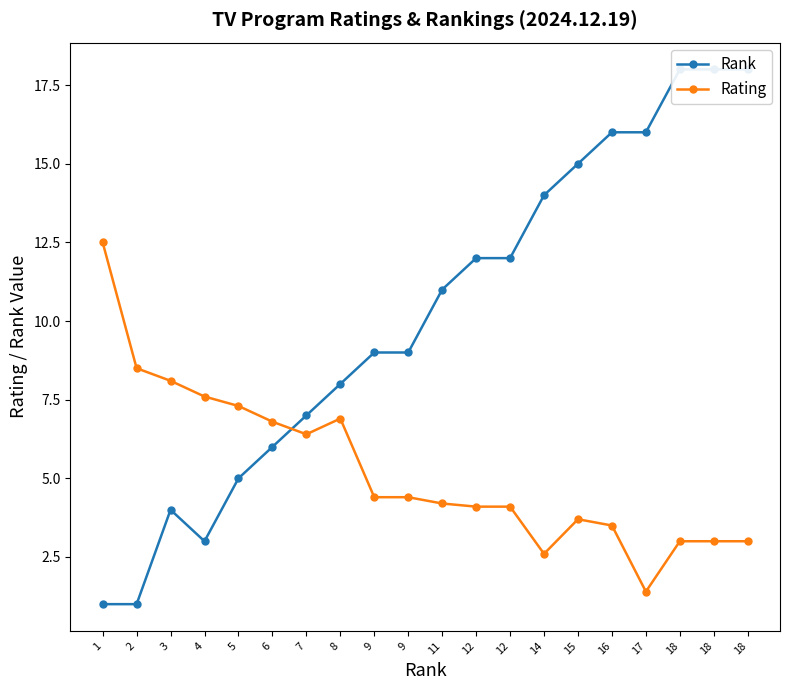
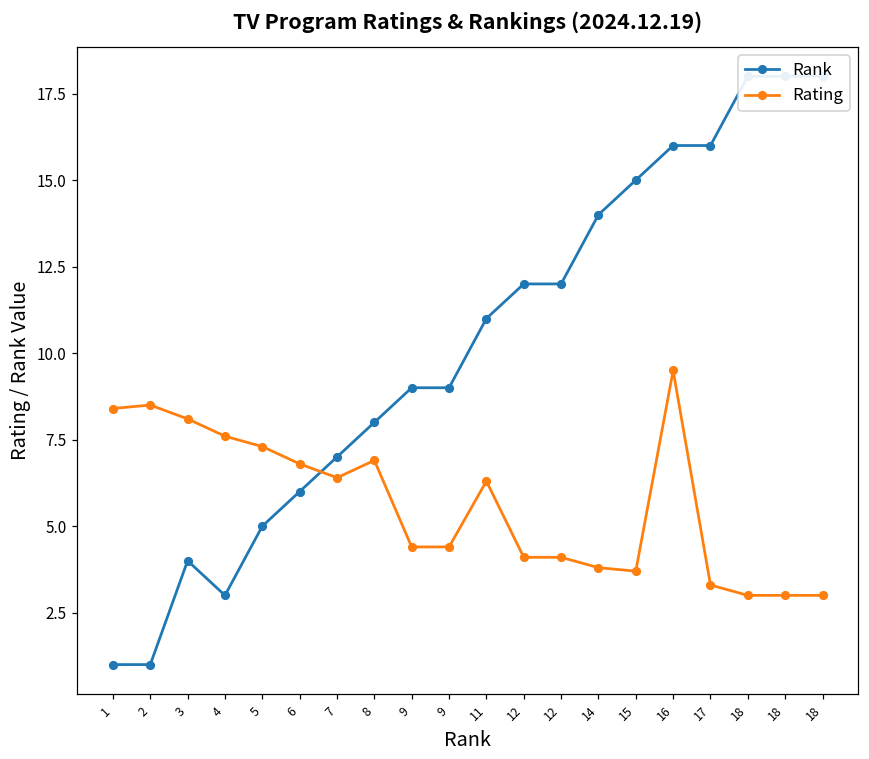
  {
    "Rank": {
      "1": 1.0,
      "2": 1.0,
      "3": 4.0,
      "4": 3.0,
      "5": 5.0,
      "6": 6.0,
      "7": 7.0,
      "8": 8.0,
      "11": 11.0,
      "14": 14.0,
      "15": 15.0,
      "16": 16.0,
      "17": 16.0
    },
    "Rating": {
-     "1": 12.5,
+     "1": 8.4,
      "2": 8.5,
      "3": 8.1,
      "4": 7.6,
      "5": 7.3,
      "6": 6.8,
      "7": 6.4,
      "8": 6.9,
-     "11": 4.2,
-     "14": 2.6,
+     "11": 6.3,
+     "14": 3.8,
      "15": 3.7,
-     "16": 3.5,
-     "17": 1.4
+     "16": 9.5,
+     "17": 3.3
    }
  }
